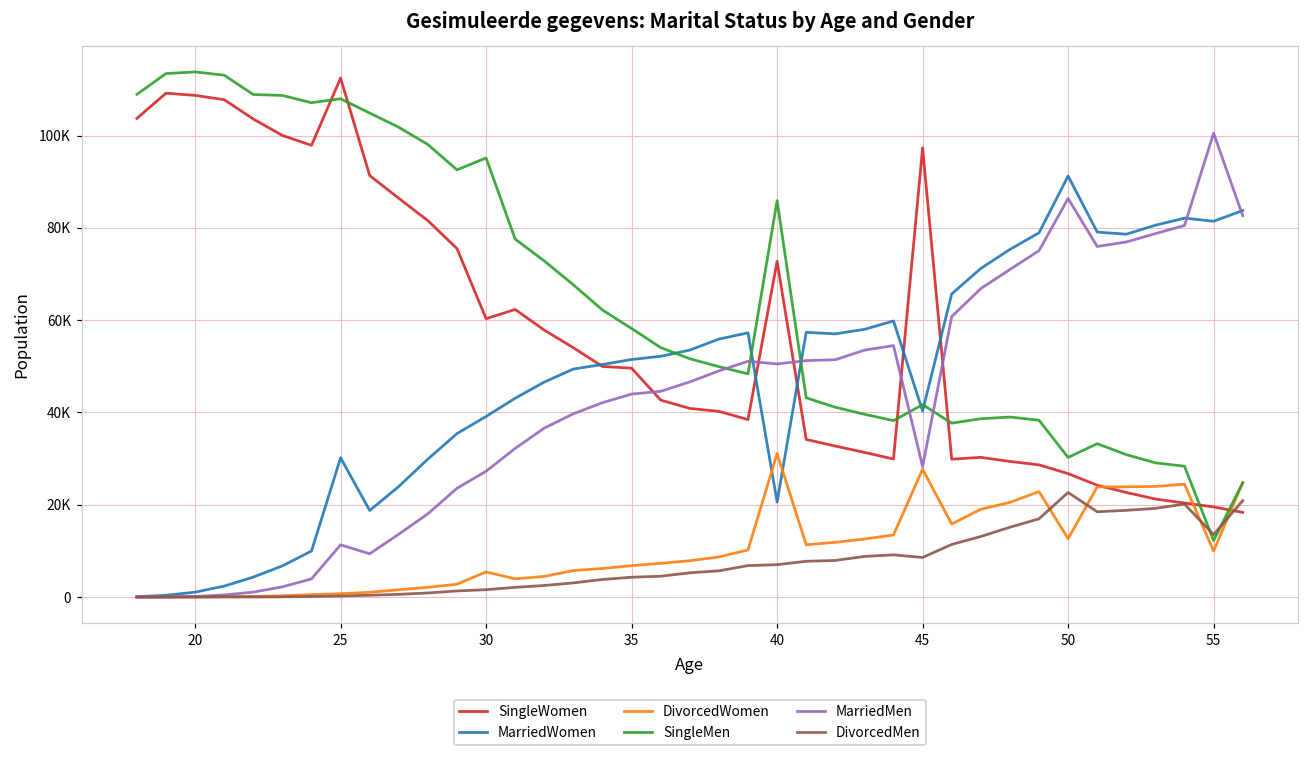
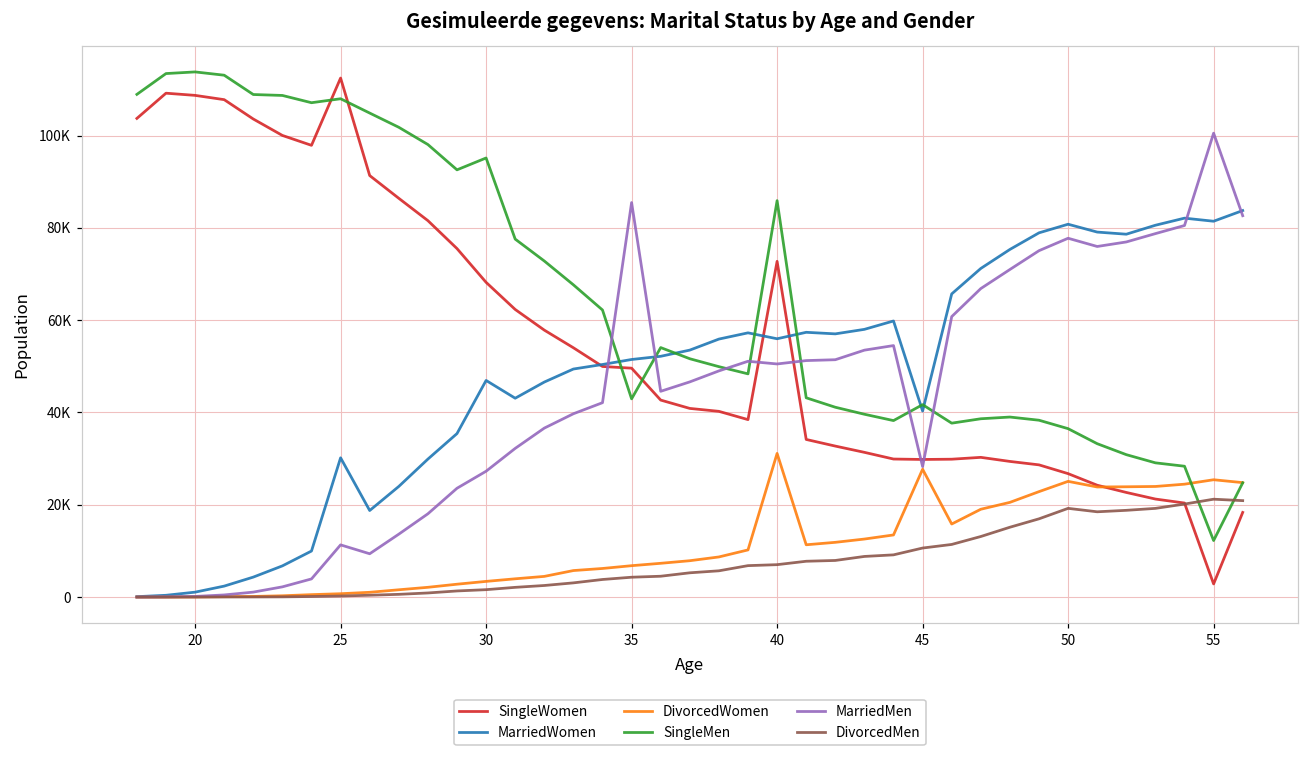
  {
    "SingleWomen": {
      "20": 109000,
      "25": 112000,
-     "30": 60000,
+     "30": 68000,
      "35": 50000,
      "40": 73000,
-     "45": 97000,
+     "45": 30000,
      "50": 27000,
-     "55": 20000
+     "55": 3000
    },
    "MarriedWomen": {
      "20": 1000,
      "25": 30000,
-     "30": 39000,
+     "30": 47000,
      "35": 51000,
-     "40": 21000,
+     "40": 56000,
      "45": 40000,
-     "50": 91000,
+     "50": 81000,
      "55": 81000
    },
    "DivorcedWomen": {
-     "30": 5000,
+     "30": 3000,
      "35": 7000,
      "40": 31000,
-     "50": 13000,
-     "55": 10000
+     "50": 25000,
+     "55": 25000
    },
    "SingleMen": {
      "20": 114000,
      "25": 108000,
      "30": 95000,
-     "35": 58000,
+     "35": 43000,
      "40": 86000,
      "45": 42000,
-     "50": 30000,
+     "50": 36000,
      "55": 12000
    },
    "MarriedMen": {
      "25": 11000,
      "30": 27000,
-     "35": 44000,
+     "35": 85000,
      "40": 51000,
-     "50": 86000,
+     "50": 78000,
      "55": 101000
    },
    "DivorcedMen": {
      "30": 2000,
      "35": 4000,
      "40": 7000,
-     "45": 9000,
-     "50": 23000,
-     "55": 14000
+     "45": 11000,
+     "50": 19000,
+     "55": 21000
    }
  }
